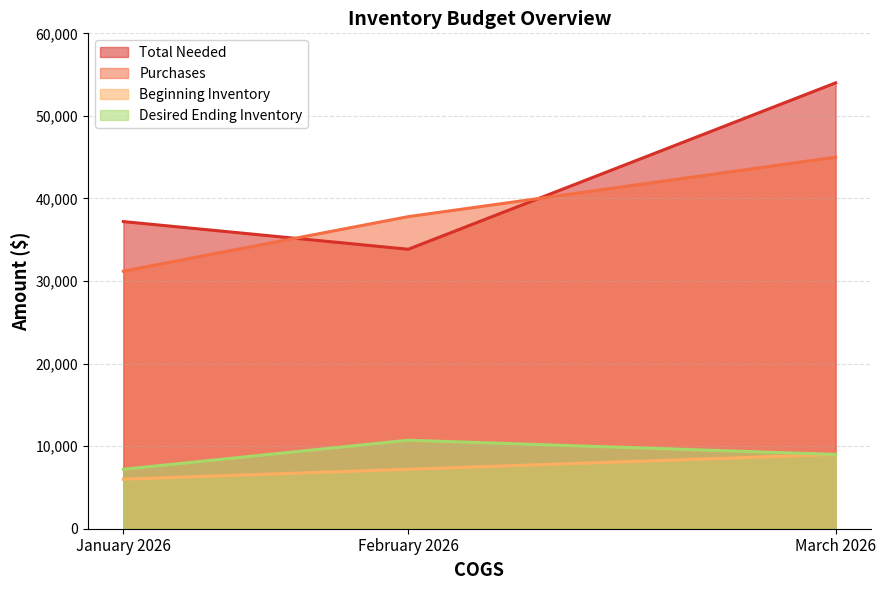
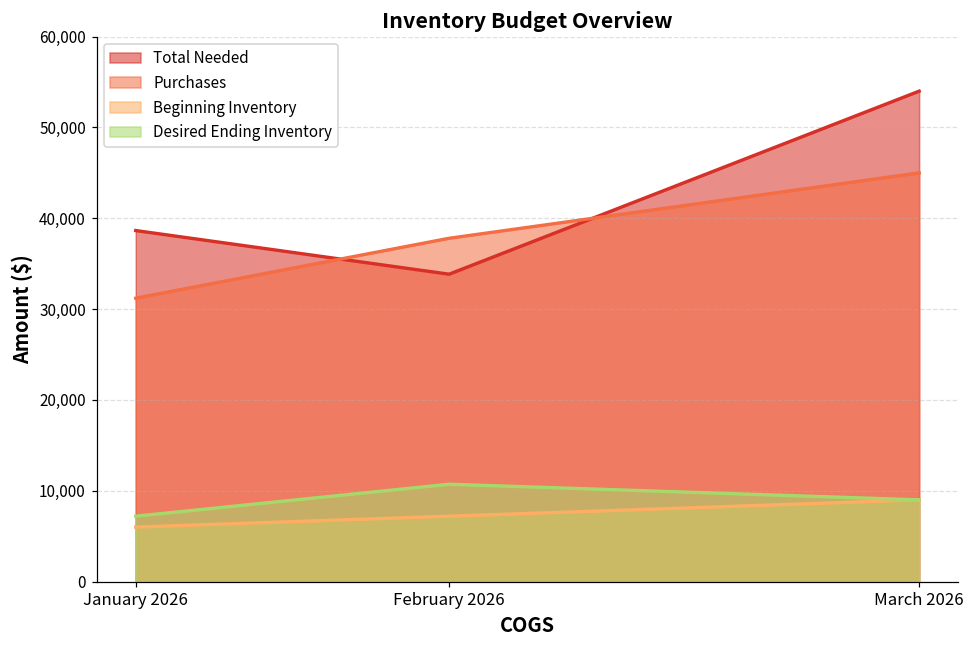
  {
    "Total Needed": {
-     "January 2026": "37,000",
+     "January 2026": "39,000",
      "February 2026": "34,000",
      "March 2026": "54,000"
    },
    "Desired Ending Inventory": {
      "January 2026": "7,000",
      "February 2026": "11,000"
    }
  }
